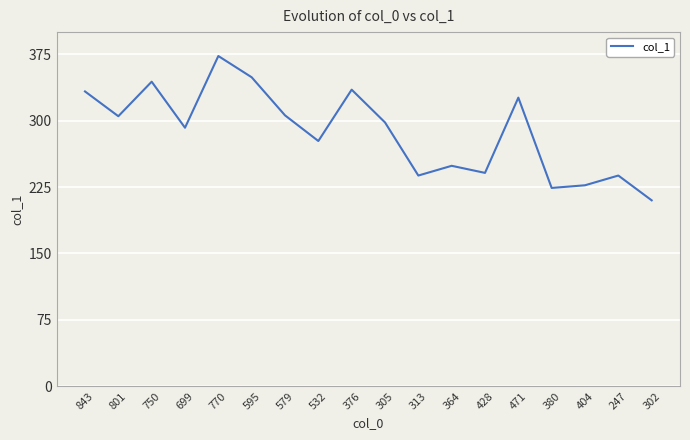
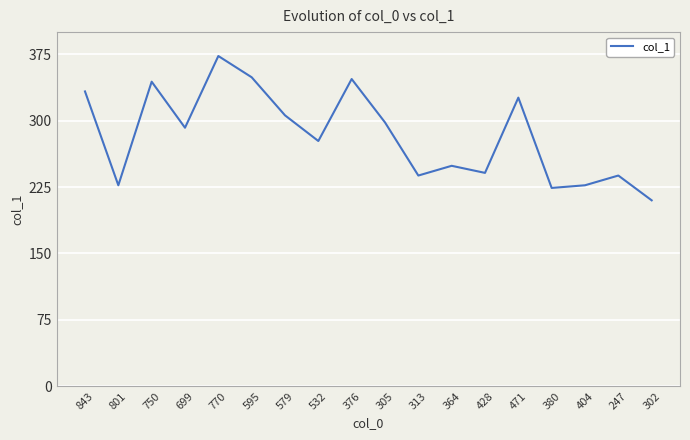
  {
    "843": 330,
-   "801": 310,
+   "801": 230,
    "750": 340,
    "699": 290,
    "770": 370,
    "595": 350,
    "579": 310,
    "532": 280,
-   "376": 340,
+   "376": 350,
    "305": 300,
    "313": 240,
    "364": 250,
    "428": 240,
    "471": 330,
    "380": 220,
    "404": 230,
    "247": 240,
    "302": 210
  }
